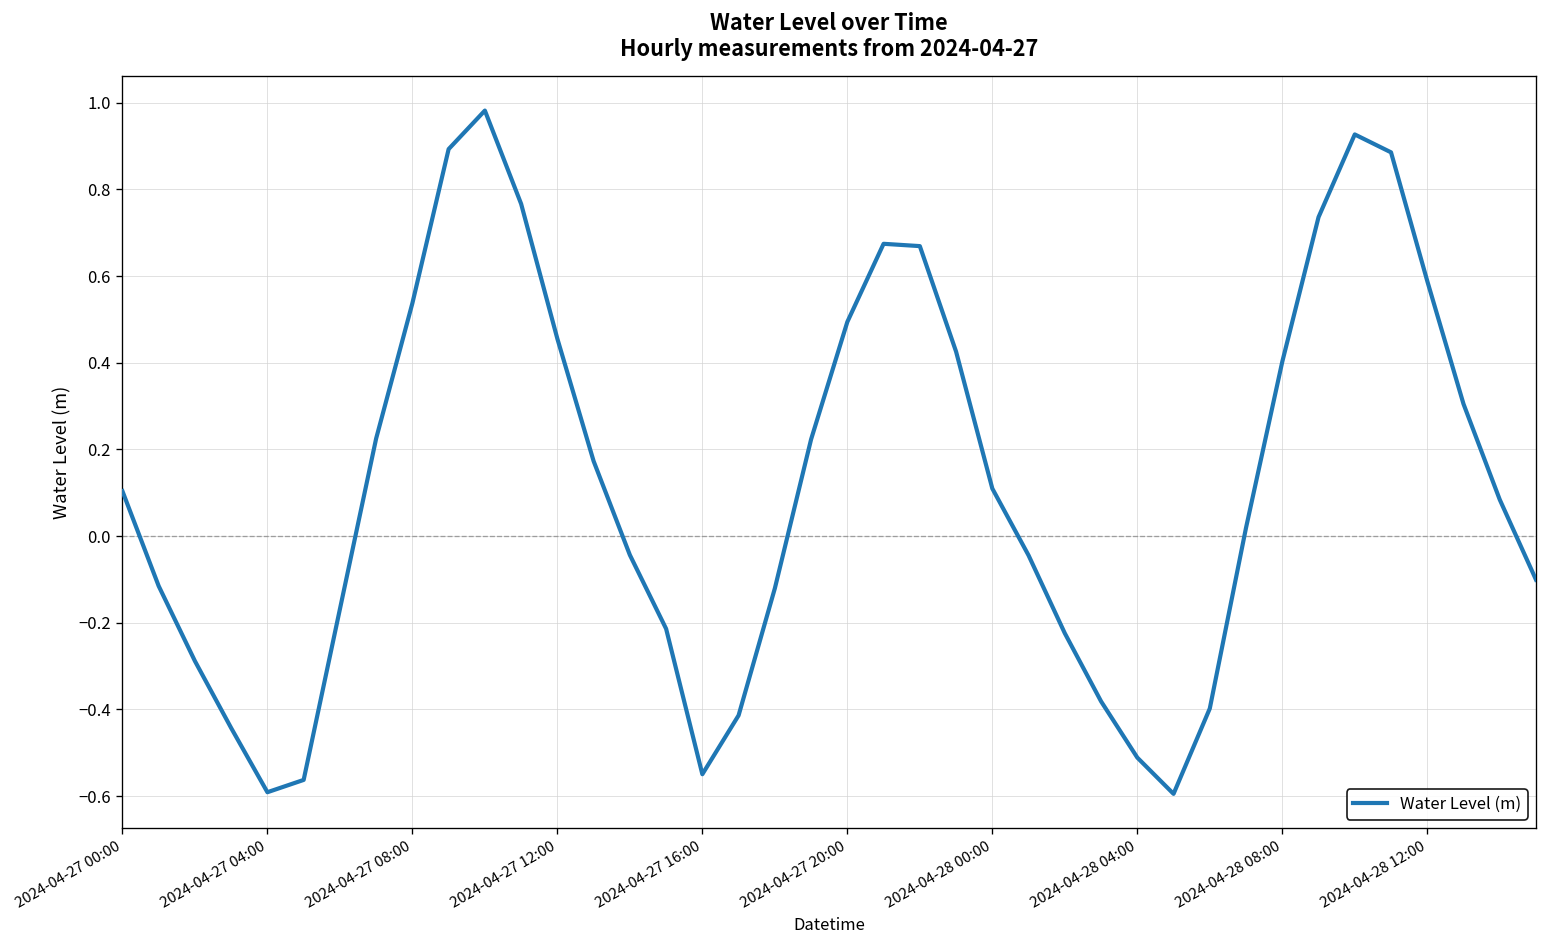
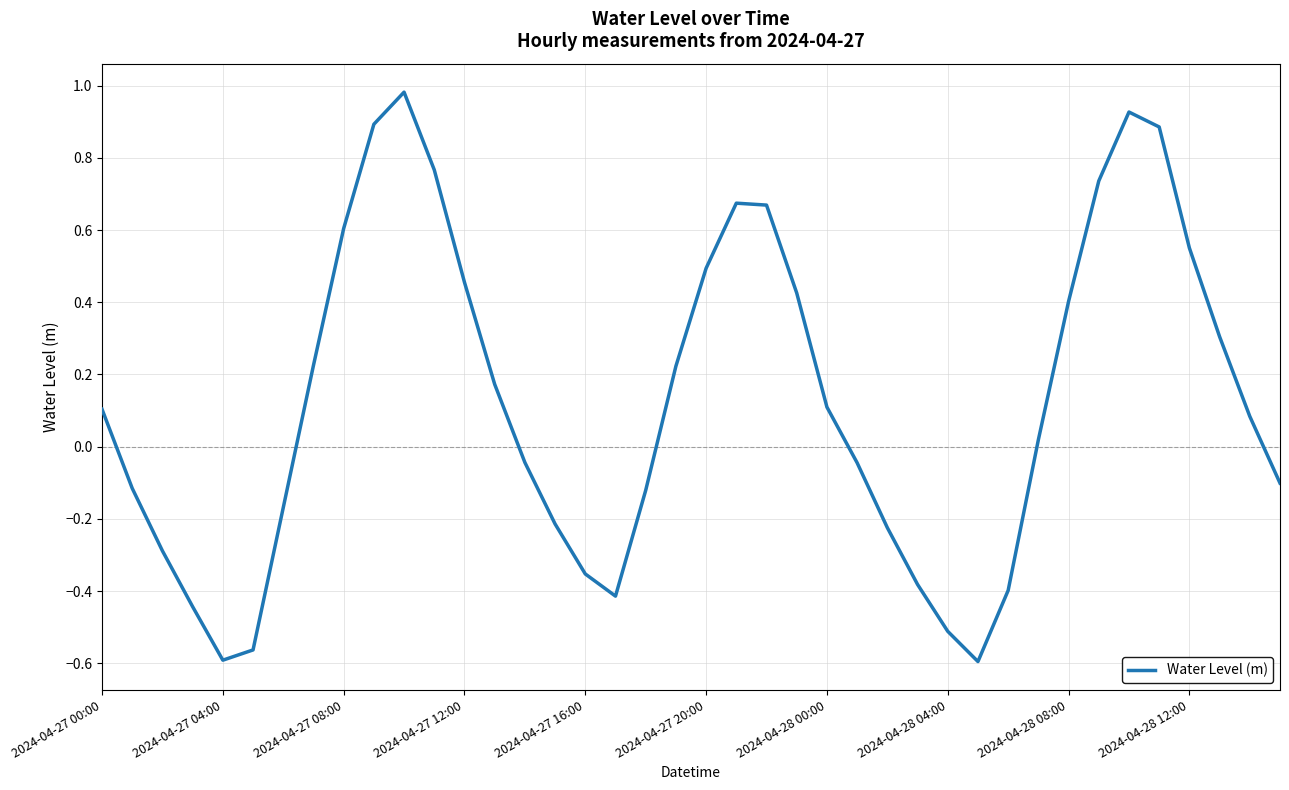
  {
    "2024-04-27 00:00": 0.10,
    "2024-04-27 04:00": -0.59,
-   "2024-04-27 08:00": 0.54,
+   "2024-04-27 08:00": 0.60,
    "2024-04-27 12:00": 0.46,
-   "2024-04-27 16:00": -0.55,
+   "2024-04-27 16:00": -0.35,
    "2024-04-27 20:00": 0.49,
    "2024-04-28 00:00": 0.11,
    "2024-04-28 04:00": -0.51,
    "2024-04-28 08:00": 0.40,
-   "2024-04-28 12:00": 0.59
+   "2024-04-28 12:00": 0.55
  }
